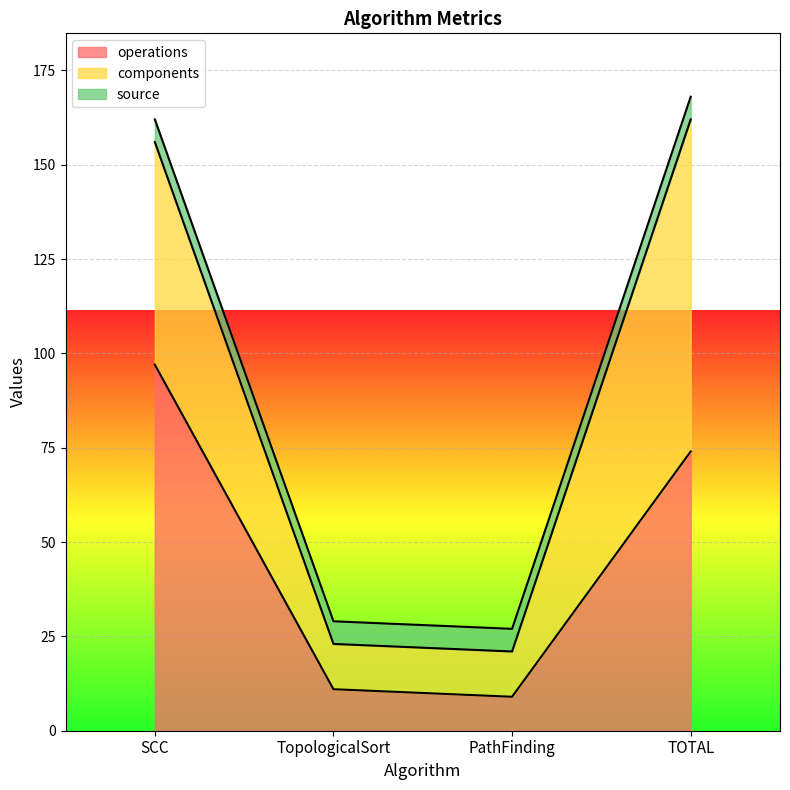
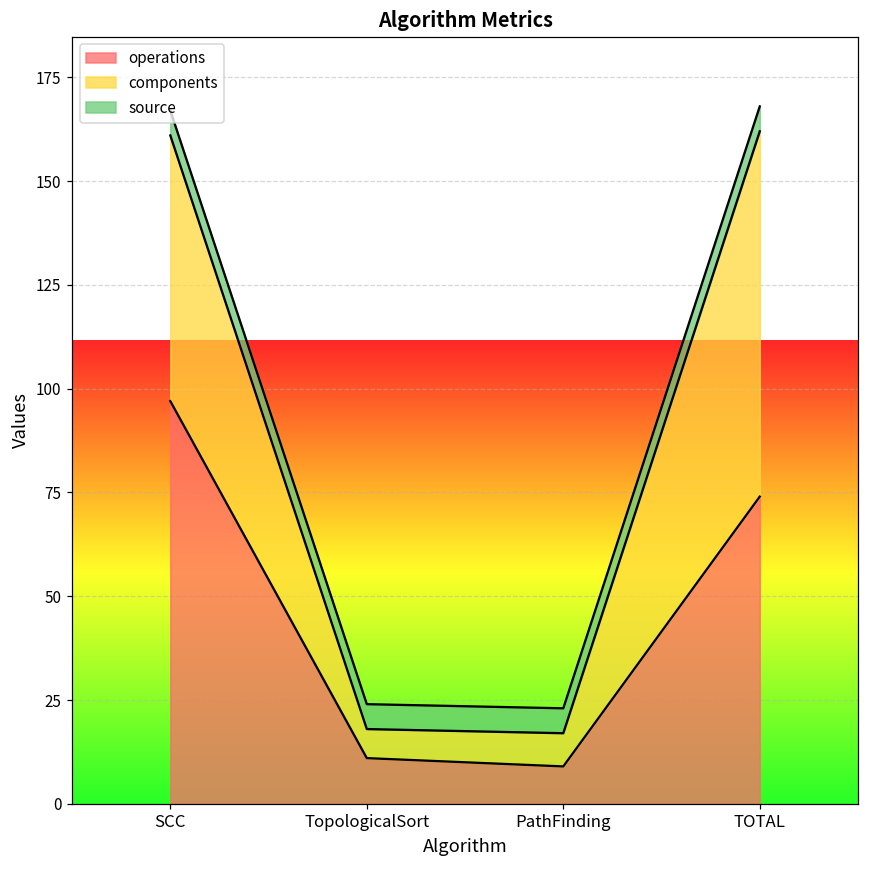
  {
    "operations": {
      "SCC": 97,
      "TopologicalSort": 11,
      "PathFinding": 9,
      "TOTAL": 74
    },
    "components": {
-     "SCC": 59,
-     "TopologicalSort": 12,
-     "PathFinding": 12,
+     "SCC": 64,
+     "TopologicalSort": 7,
+     "PathFinding": 8,
      "TOTAL": 88
    },
    "source": {
      "TopologicalSort": 6,
      "PathFinding": 6,
      "TOTAL": 6
    }
  }
